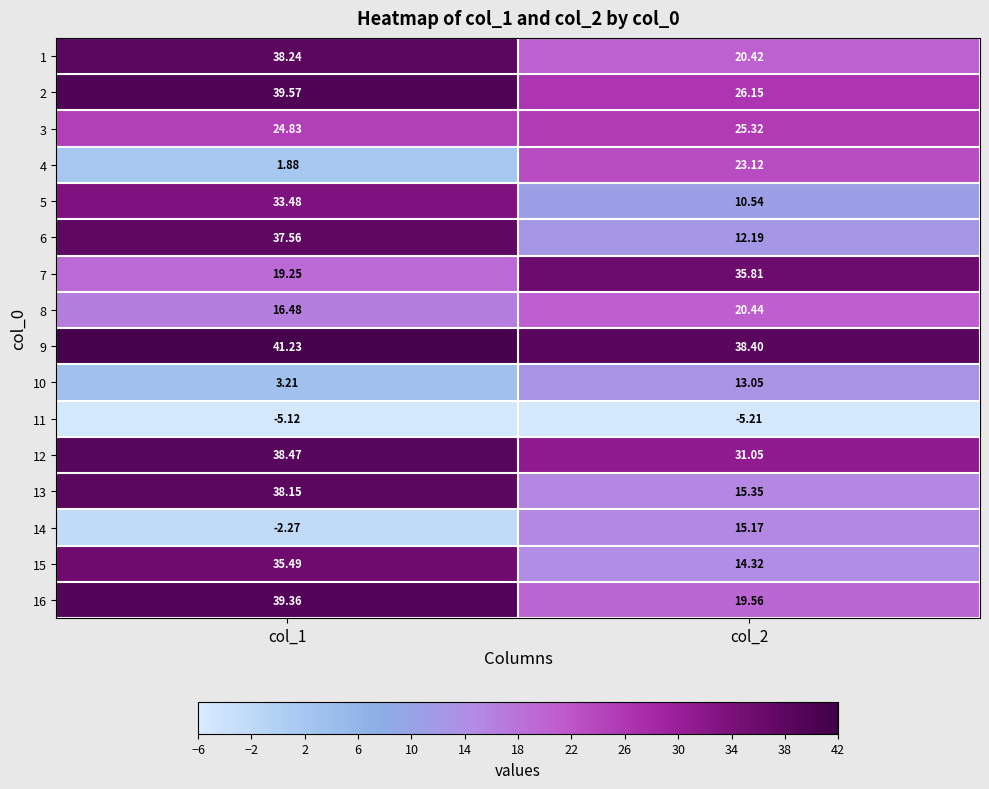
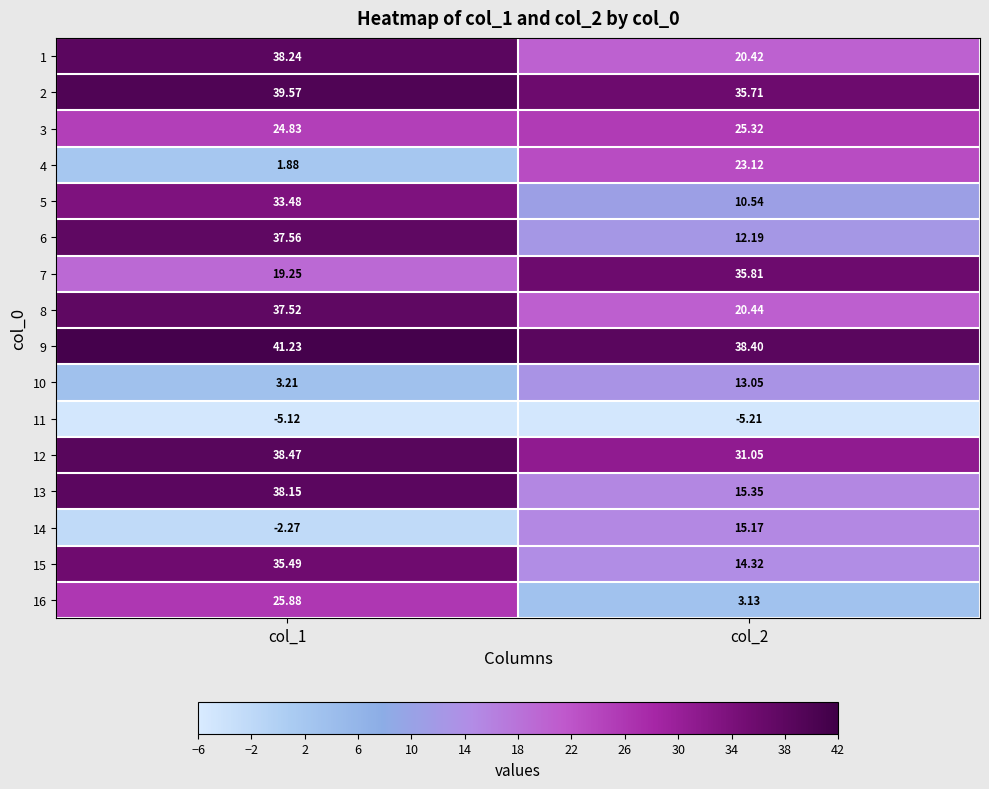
  {
    "1": {
      "col_1": 38.24,
      "col_2": 20.42
    },
    "2": {
      "col_1": 39.57,
-     "col_2": 26.15
+     "col_2": 35.71
    },
    "3": {
      "col_1": 24.83,
      "col_2": 25.32
    },
    "4": {
      "col_1": 1.88,
      "col_2": 23.12
    },
    "5": {
      "col_1": 33.48,
      "col_2": 10.54
    },
    "6": {
      "col_1": 37.56,
      "col_2": 12.19
    },
    "7": {
      "col_1": 19.25,
      "col_2": 35.81
    },
    "8": {
-     "col_1": 16.48,
+     "col_1": 37.52,
      "col_2": 20.44
    },
    "9": {
      "col_1": 41.23,
      "col_2": 38.40
    },
    "10": {
      "col_1": 3.21,
      "col_2": 13.05
    },
    "11": {
      "col_1": -5.12,
      "col_2": -5.21
    },
    "12": {
      "col_1": 38.47,
      "col_2": 31.05
    },
    "13": {
      "col_1": 38.15,
      "col_2": 15.35
    },
    "14": {
      "col_1": -2.27,
      "col_2": 15.17
    },
    "15": {
      "col_1": 35.49,
      "col_2": 14.32
    },
    "16": {
-     "col_1": 39.36,
-     "col_2": 19.56
+     "col_1": 25.88,
+     "col_2": 3.13
    }
  }
